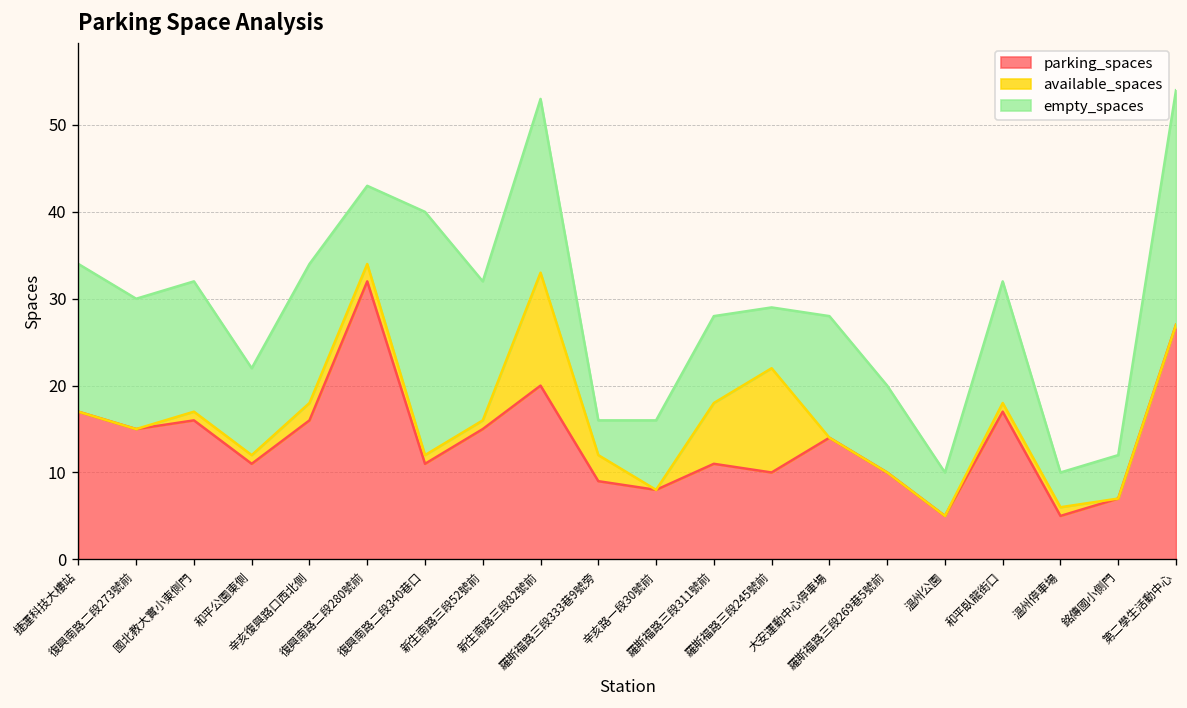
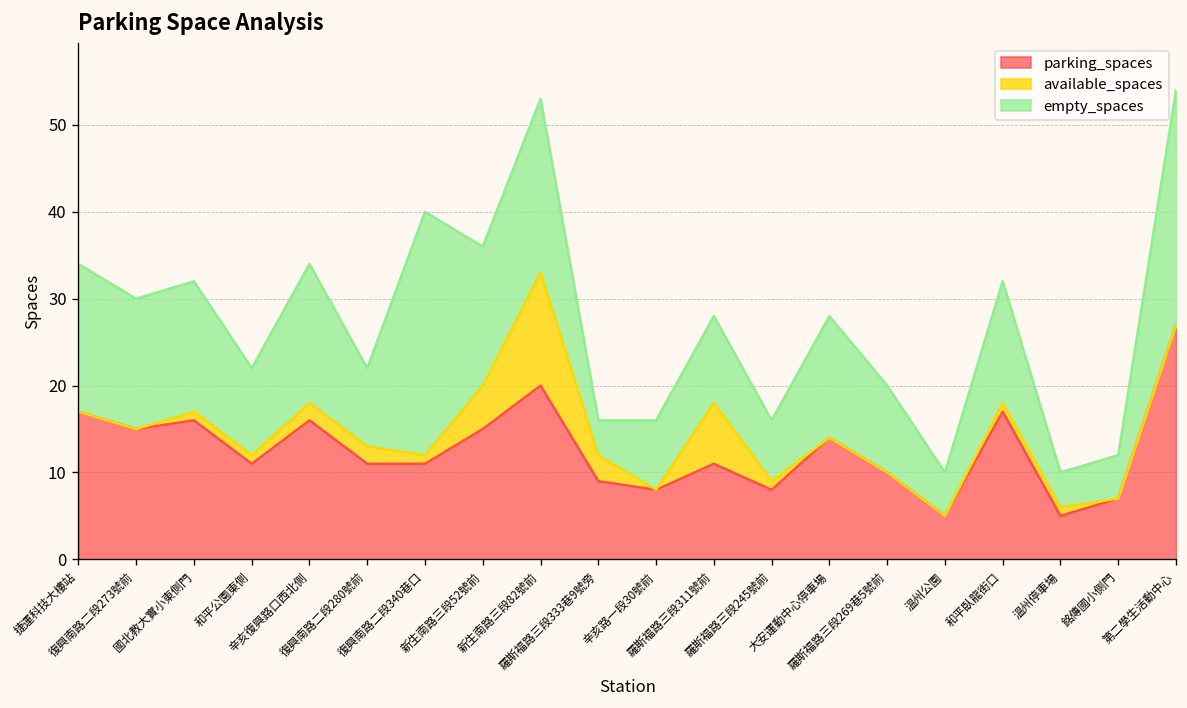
  {
    "parking_spaces": {
      "國北教大實小東側門": 16,
      "和平公園東側": 11,
      "辛亥復興路口西北側": 16,
-     "復興南路二段280號前": 32,
+     "復興南路二段280號前": 11,
      "復興南路二段340巷口": 11,
      "新生南路三段52號前": 15,
      "新生南路三段82號前": 20,
      "羅斯福路三段333巷9號旁": 9,
      "羅斯福路三段311號前": 11,
-     "羅斯福路三段245號前": 10,
+     "羅斯福路三段245號前": 8,
      "和平臥龍街口": 17,
      "溫州停車場": 5
    },
    "available_spaces": {
      "國北教大實小東側門": 1,
      "和平公園東側": 1,
      "辛亥復興路口西北側": 2,
      "復興南路二段280號前": 2,
      "復興南路二段340巷口": 1,
-     "新生南路三段52號前": 1,
+     "新生南路三段52號前": 5,
      "新生南路三段82號前": 13,
      "羅斯福路三段333巷9號旁": 3,
      "羅斯福路三段311號前": 7,
-     "羅斯福路三段245號前": 12,
+     "羅斯福路三段245號前": 1,
      "和平臥龍街口": 1,
      "溫州停車場": 1
    },
    "empty_spaces": {
      "捷運科技大樓站": 17,
      "復興南路二段273號前": 15,
      "國北教大實小東側門": 15,
      "和平公園東側": 10,
      "辛亥復興路口西北側": 16,
      "復興南路二段280號前": 9,
      "復興南路二段340巷口": 28,
      "新生南路三段52號前": 16,
      "新生南路三段82號前": 20,
      "羅斯福路三段333巷9號旁": 4,
      "辛亥路一段30號前": 8,
      "羅斯福路三段311號前": 10,
      "羅斯福路三段245號前": 7,
      "大安運動中心停車場": 14,
      "羅斯福路三段269巷5號前": 10,
      "溫州公園": 5,
      "和平臥龍街口": 14,
      "溫州停車場": 4,
      "銘傳國小側門": 5,
      "第二學生活動中心": 27
    }
  }
